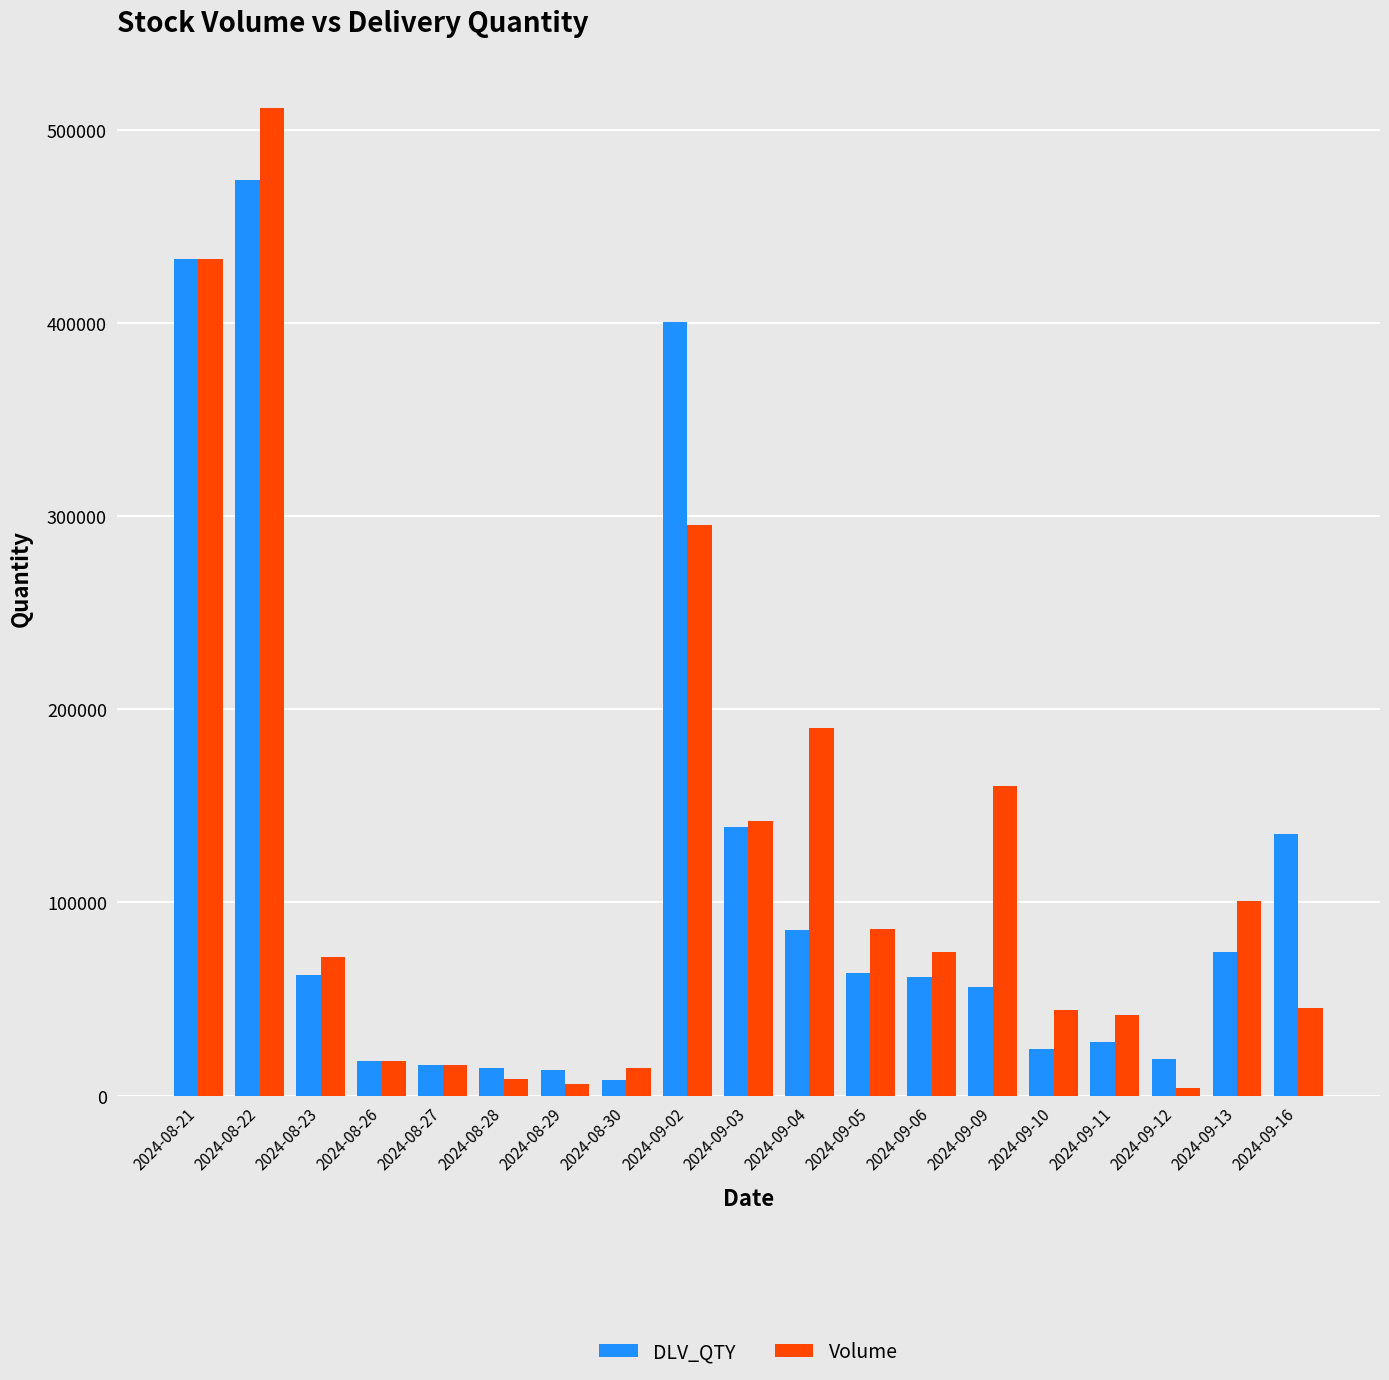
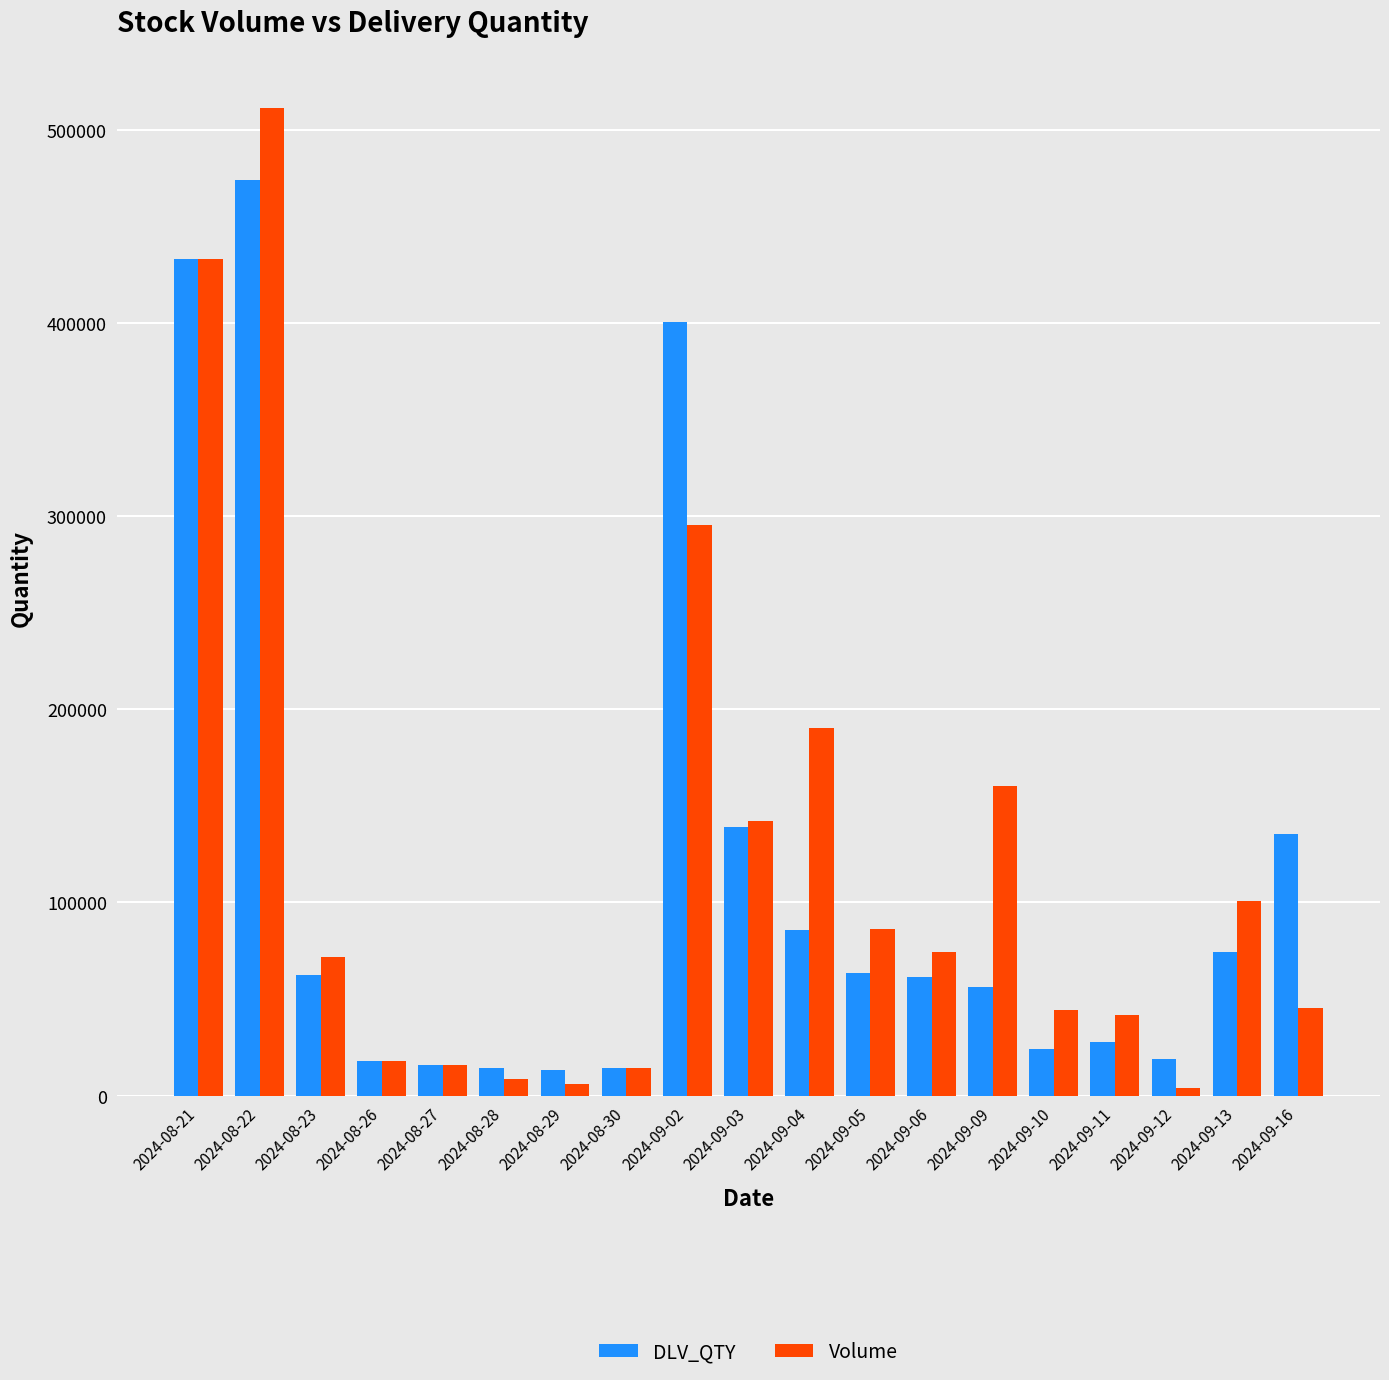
  {
    "DLV_QTY": {
      "2024-08-21": 433000,
      "2024-08-22": 474000,
      "2024-08-23": 62000,
      "2024-08-26": 18000,
      "2024-08-27": 16000,
      "2024-08-28": 14000,
      "2024-08-29": 13000,
-     "2024-08-30": 8000,
+     "2024-08-30": 14000,
      "2024-09-02": 400000,
      "2024-09-03": 139000,
      "2024-09-04": 86000,
      "2024-09-05": 64000,
      "2024-09-06": 61000,
      "2024-09-09": 56000,
      "2024-09-10": 24000,
      "2024-09-11": 28000,
      "2024-09-12": 19000,
      "2024-09-13": 74000,
      "2024-09-16": 136000
    },
    "Volume": {
      "2024-08-21": 433000,
      "2024-08-22": 511000,
      "2024-08-23": 72000,
      "2024-08-26": 18000,
      "2024-08-27": 16000,
      "2024-08-28": 9000,
      "2024-08-29": 6000,
      "2024-08-30": 14000,
      "2024-09-02": 295000,
      "2024-09-03": 142000,
      "2024-09-04": 190000,
      "2024-09-05": 86000,
      "2024-09-06": 74000,
      "2024-09-09": 160000,
      "2024-09-10": 44000,
      "2024-09-11": 42000,
      "2024-09-12": 4000,
      "2024-09-13": 101000,
      "2024-09-16": 46000
    }
  }
